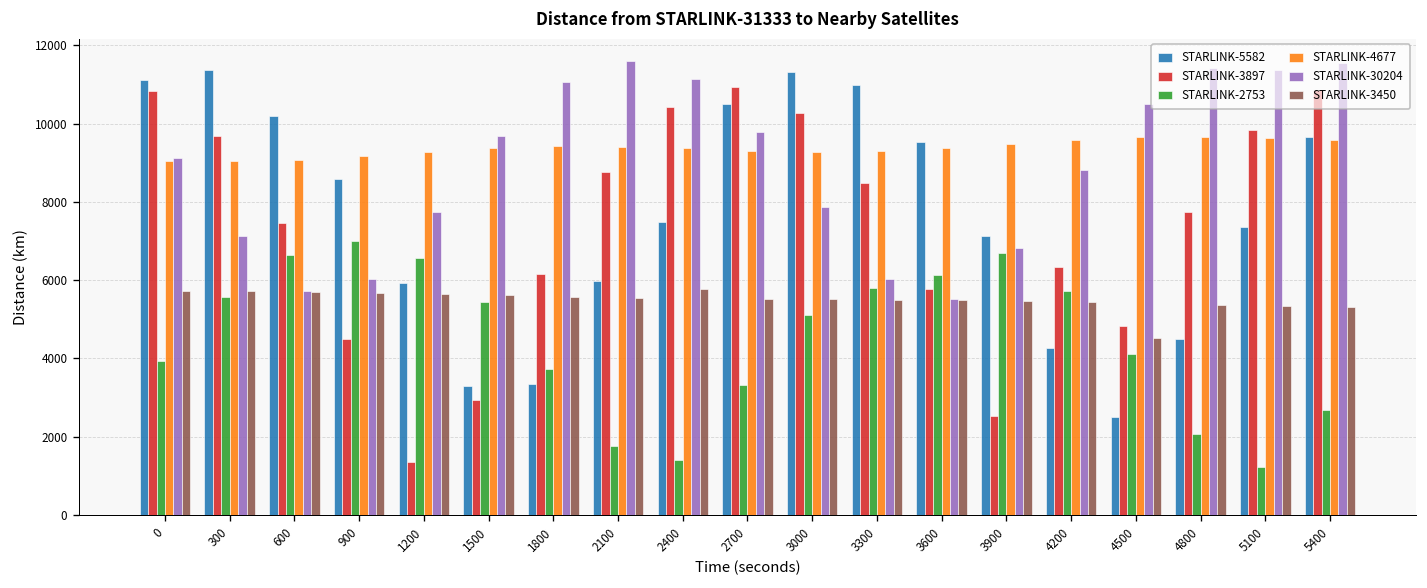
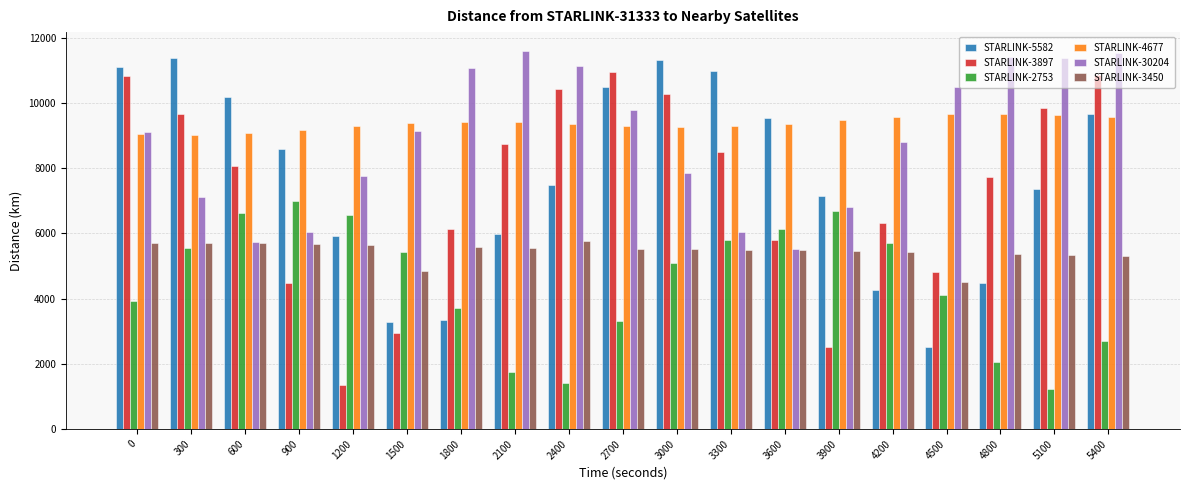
  {
    "STARLINK-5582": {
      "0": 11100,
      "300": 11400,
      "600": 10200,
      "900": 8600,
      "1200": 5900,
      "1500": 3300,
      "1800": 3300,
      "2100": 6000,
      "2400": 7500,
      "2700": 10500,
      "3000": 11300,
      "3300": 11000,
      "3600": 9500,
      "3900": 7100,
      "4200": 4300,
      "4500": 2500,
      "4800": 4500,
      "5100": 7300,
      "5400": 9700
    },
    "STARLINK-3897": {
      "0": 10800,
      "300": 9700,
-     "600": 7500,
+     "600": 8100,
      "900": 4500,
      "1200": 1400,
      "1500": 2900,
      "1800": 6100,
      "2100": 8800,
      "2400": 10400,
      "2700": 10900,
      "3000": 10300,
      "3300": 8500,
      "3600": 5800,
      "3900": 2500,
      "4200": 6300,
      "4500": 4800,
      "4800": 7700,
      "5100": 9800
    },
    "STARLINK-2753": {
      "0": 3900,
      "300": 5600,
      "600": 6600,
      "900": 7000,
      "1200": 6600,
      "1500": 5400,
      "1800": 3700,
      "2100": 1800,
      "2400": 1400,
      "2700": 3300,
      "3000": 5100,
      "3300": 5800,
      "3600": 6100,
      "3900": 6700,
      "4200": 5700,
      "4500": 4100,
      "4800": 2100,
      "5100": 1200,
      "5400": 2700
    },
    "STARLINK-4677": {
      "0": 9000,
      "300": 9000,
      "600": 9100,
      "900": 9200,
      "1200": 9300,
      "1500": 9400,
      "1800": 9400,
      "2100": 9400,
      "2400": 9400,
      "2700": 9300,
      "3000": 9300,
      "3300": 9300,
      "3600": 9400,
      "3900": 9500,
      "4200": 9600,
      "4500": 9600,
      "4800": 9700,
      "5100": 9600,
      "5400": 9600
    },
    "STARLINK-30204": {
      "0": 9100,
      "300": 7100,
      "600": 5700,
      "900": 6000,
      "1200": 7800,
-     "1500": 9700,
+     "1500": 9100,
      "1800": 11100,
      "2100": 11600,
      "2400": 11100,
      "2700": 9800,
      "3000": 7900,
      "3300": 6000,
      "3600": 5500,
      "3900": 6800,
      "4200": 8800,
      "4500": 10500
    },
    "STARLINK-3450": {
      "0": 5700,
      "300": 5700,
      "600": 5700,
      "900": 5700,
      "1200": 5600,
-     "1500": 5600,
+     "1500": 4800,
      "1800": 5600,
      "2100": 5500,
      "2400": 5800,
      "2700": 5500,
      "3000": 5500,
      "3300": 5500,
      "3600": 5500,
      "3900": 5500,
      "4200": 5400,
      "4500": 4500,
      "4800": 5400,
      "5100": 5300,
      "5400": 5300
    }
  }
